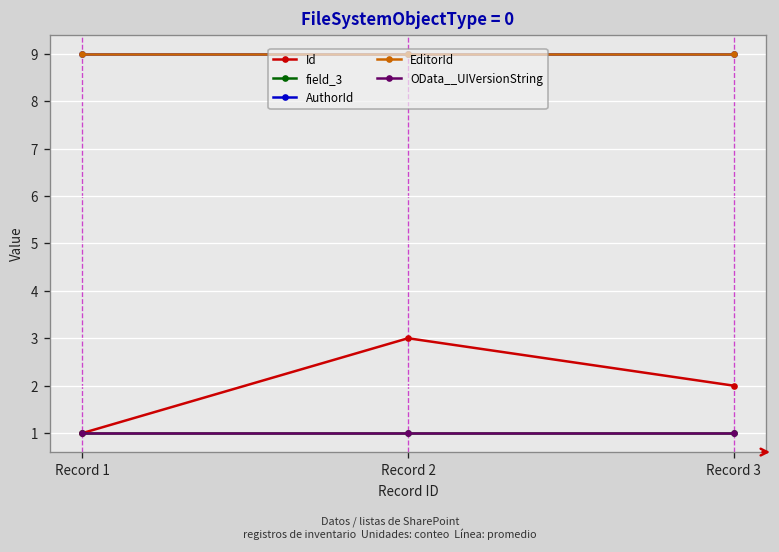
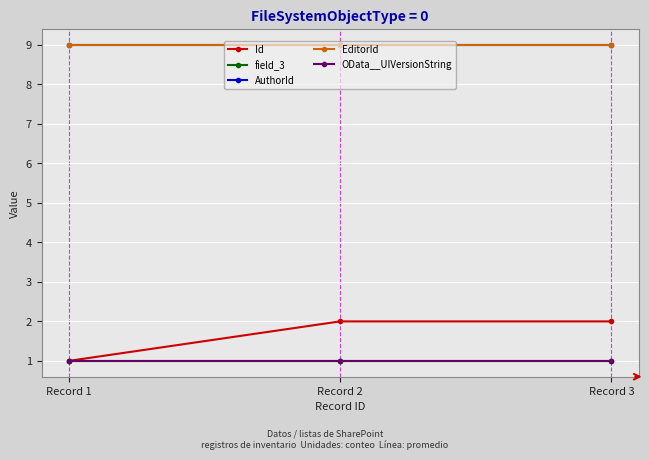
  {
    "Id": {
-     "Record 2": 3,
+     "Record 2": 2,
      "Record 3": 2
    },
    "OData__UIVersionString": {
      "Record 2": 1,
      "Record 3": 1
    },
    "EditorId": {
      "Record 1": 9,
      "Record 3": 9
    }
  }
